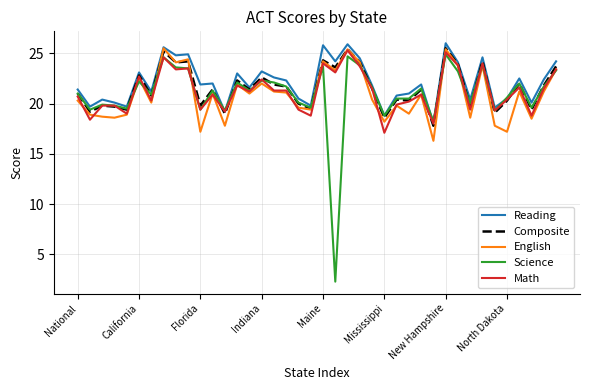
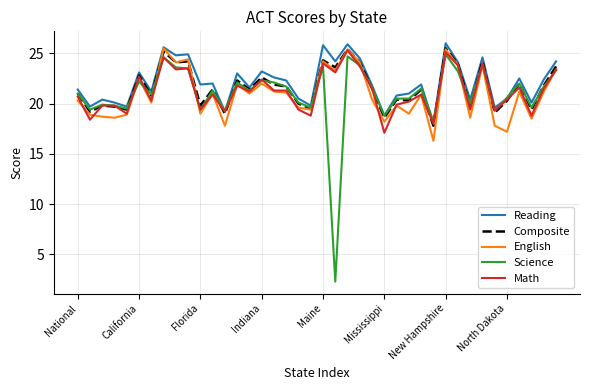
  {
    "Reading": {
      "National": 21.4,
      "California": 23.1,
      "Florida": 21.9,
      "Indiana": 23.2,
      "Maine": 25.8,
      "New Hampshire": 26.0
    },
    "Composite": {
      "Florida": 19.8
    },
    "English": {
      "National": 20.3,
-     "Florida": 17.2,
+     "Florida": 19.0,
      "Indiana": 22.0,
      "Mississippi": 18.2,
      "North Dakota": 17.2
    },
    "Science": {
      "California": 22.2,
      "Maine": 23.7
    },
    "Math": {
      "National": 20.7,
      "Mississippi": 17.1
    }
  }
